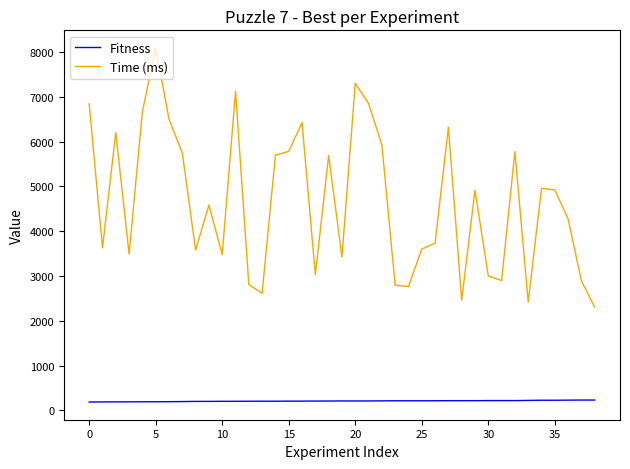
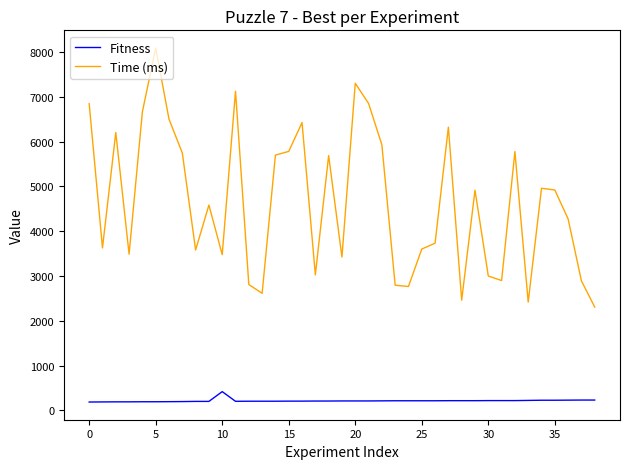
  {
    "Fitness": {
      "0": 200,
      "5": 200,
-     "10": 200,
+     "10": 400,
      "15": 200,
      "20": 200,
      "25": 200,
      "30": 200,
      "35": 200
    },
    "Time (ms)": {
      "0": 6800,
      "10": 3500,
      "15": 5800,
      "20": 7300,
      "25": 3600,
      "30": 3000,
      "35": 4900
    }
  }
